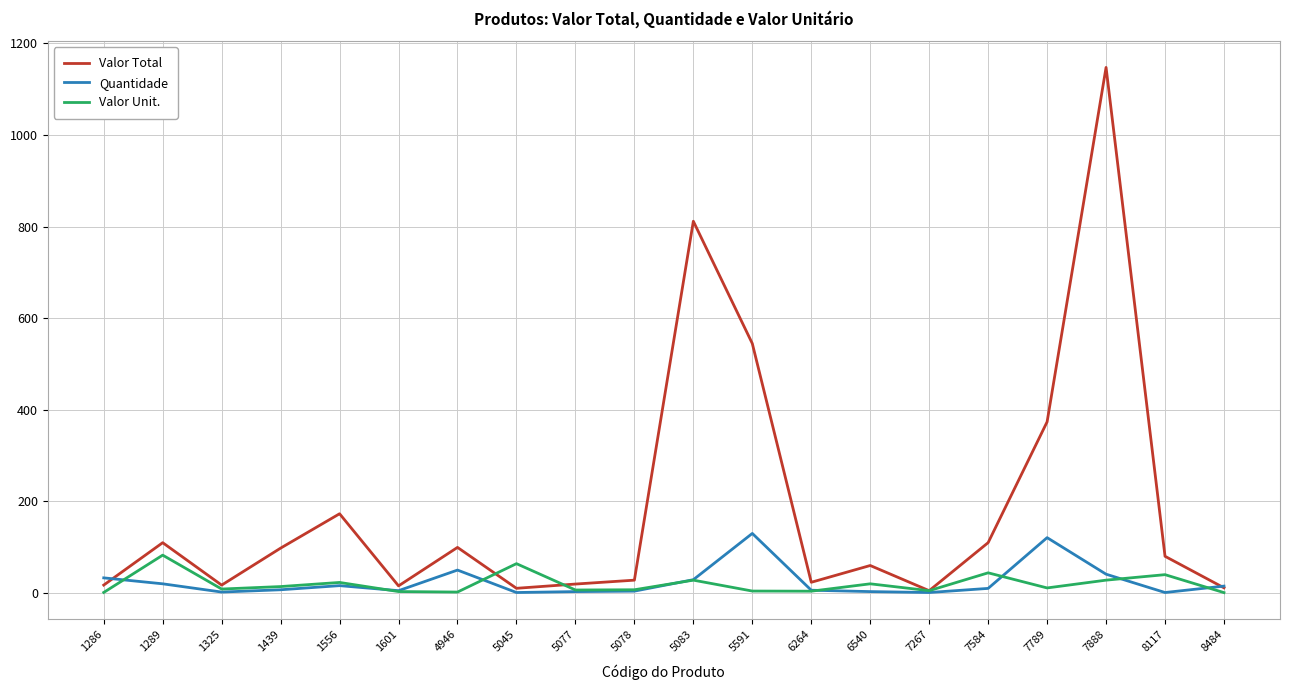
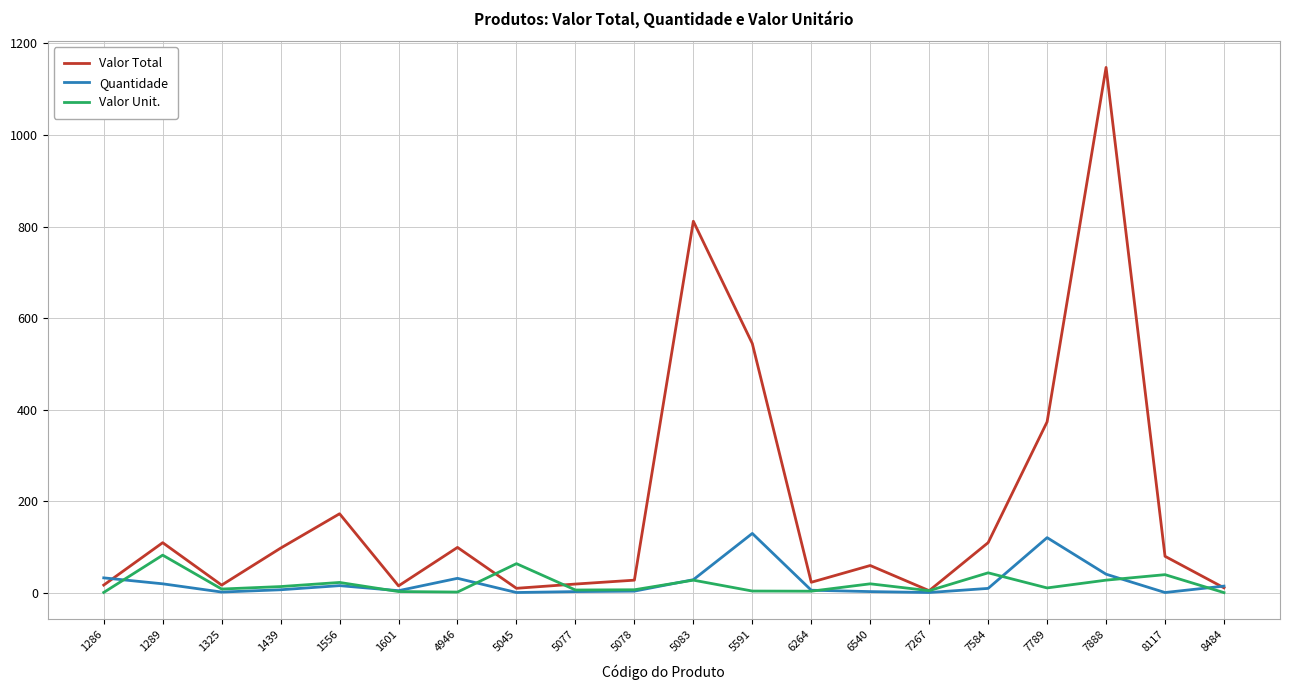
  {
    "Valor Total": {
      "1286": 20,
      "1289": 110,
      "1325": 20,
      "1439": 100,
      "1556": 170,
      "1601": 20,
      "4946": 100,
      "5045": 10,
      "5077": 20,
      "5078": 30,
      "5083": 810,
      "5591": 540,
      "6264": 20,
      "6540": 60,
      "7584": 110,
      "7789": 370,
      "7888": 1150,
      "8117": 80
    },
    "Quantidade": {
      "1286": 30,
      "1289": 20,
      "1325": 0,
      "1439": 10,
      "1556": 20,
-     "4946": 50,
+     "4946": 30,
      "5045": 0,
      "5591": 130,
      "6540": 0,
      "7584": 10,
      "7789": 120,
      "7888": 40,
      "8117": 0
    },
    "Valor Unit.": {
      "1286": 0,
      "1289": 80,
      "1325": 10,
      "1439": 10,
      "1556": 20,
      "4946": 0,
      "5045": 60,
      "5591": 0,
      "6540": 20,
      "7584": 40,
      "7789": 10,
      "7888": 30,
      "8117": 40,
      "8484": 0
    }
  }
